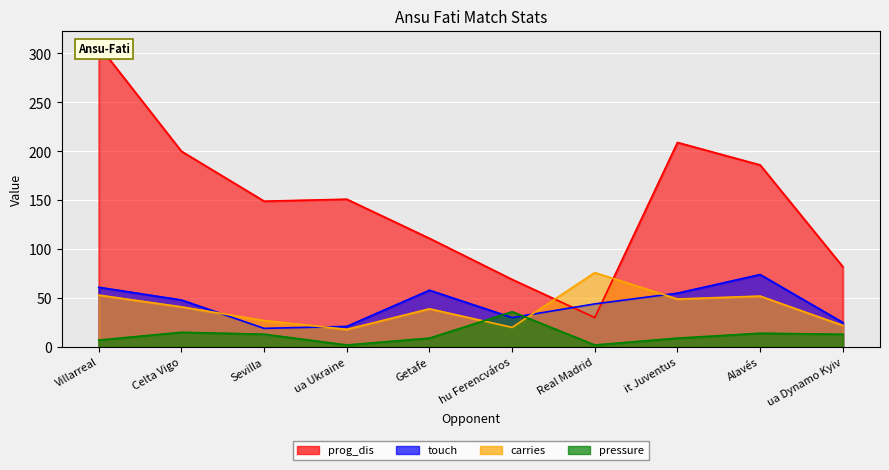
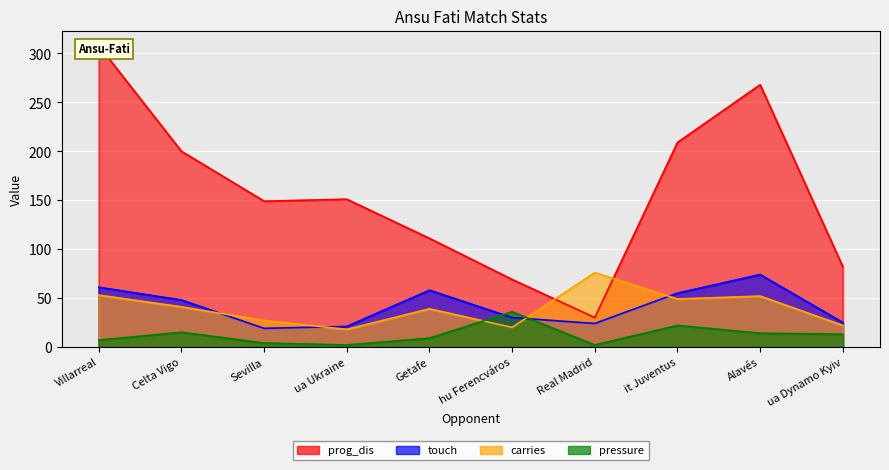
  {
    "prog_dis": {
      "Celta Vigo": 200,
      "Sevilla": 150,
      "ua Ukraine": 150,
      "Getafe": 110,
      "hu Ferencváros": 70,
      "Real Madrid": 30,
      "it Juventus": 210,
-     "Alavés": 190,
+     "Alavés": 270,
      "ua Dynamo Kyiv": 80
    },
    "touch": {
      "Villarreal": 60,
      "Celta Vigo": 50,
      "Sevilla": 20,
      "ua Ukraine": 20,
      "Getafe": 60,
      "hu Ferencváros": 30,
-     "Real Madrid": 40,
+     "Real Madrid": 20,
      "it Juventus": 60,
      "Alavés": 70,
      "ua Dynamo Kyiv": 30
    },
    "carries": {
      "Villarreal": 50,
      "Celta Vigo": 40,
      "Sevilla": 30,
      "ua Ukraine": 20,
      "Getafe": 40,
      "hu Ferencváros": 20,
      "Real Madrid": 80,
      "it Juventus": 50,
      "Alavés": 50,
      "ua Dynamo Kyiv": 20
    },
    "pressure": {
      "Villarreal": 10,
      "Celta Vigo": 20,
-     "Sevilla": 10,
+     "Sevilla": 0,
      "ua Ukraine": 0,
      "Getafe": 10,
      "hu Ferencváros": 40,
      "Real Madrid": 0,
-     "it Juventus": 10,
+     "it Juventus": 20,
      "Alavés": 10,
      "ua Dynamo Kyiv": 10
    }
  }
